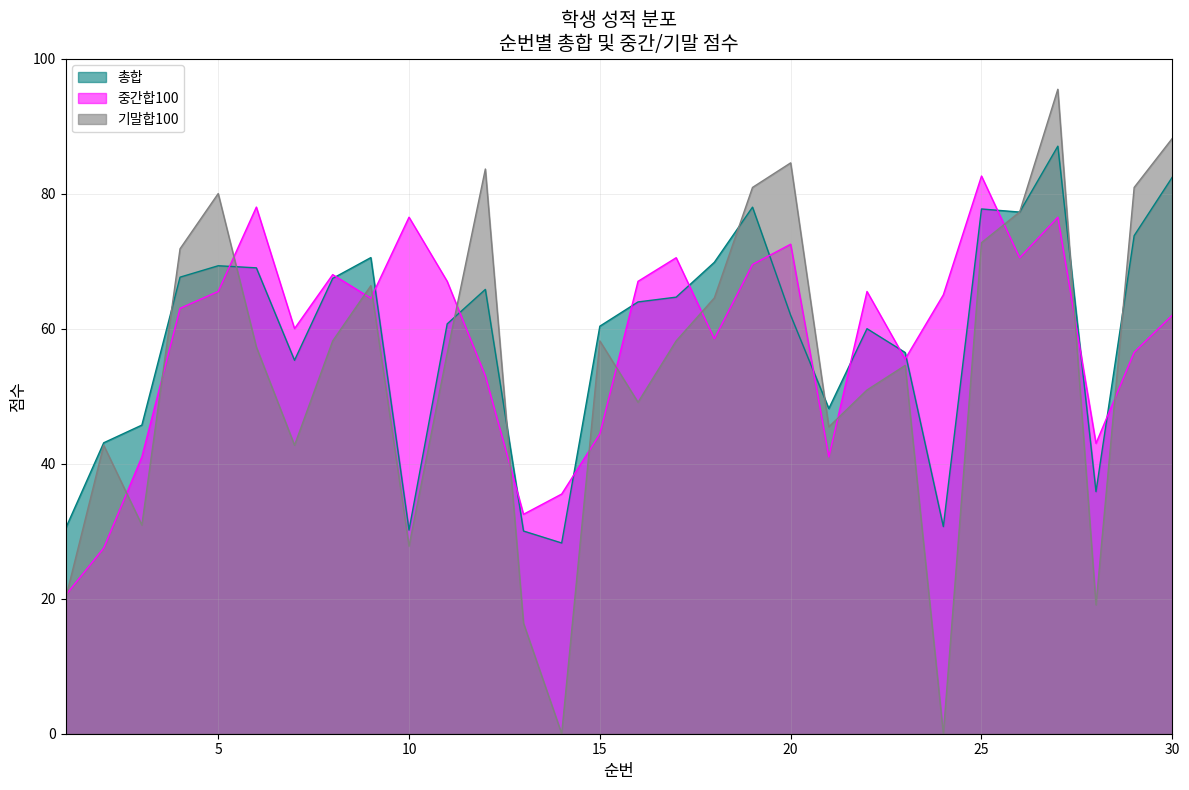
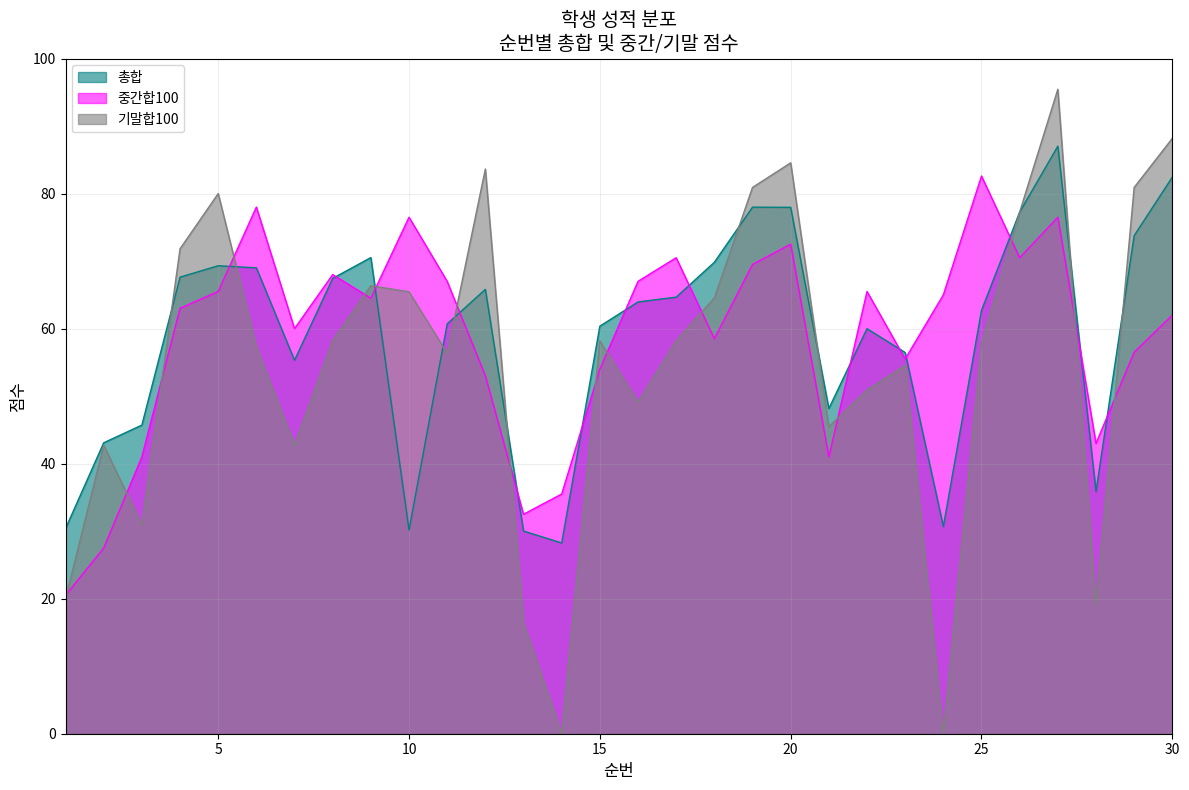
  {
    "총합": {
      "5": 69,
      "10": 30,
      "15": 60,
-     "20": 62,
-     "25": 78,
+     "20": 78,
+     "25": 63,
      "30": 82
    },
    "중간합100": {
      "5": 66,
      "10": 77,
-     "15": 44,
+     "15": 54,
      "20": 73,
      "25": 83,
      "30": 62
    },
    "기말합100": {
      "5": 80,
-     "10": 28,
+     "10": 65,
      "15": 58,
      "20": 85,
-     "25": 73,
+     "25": 58,
      "30": 88
    }
  }
